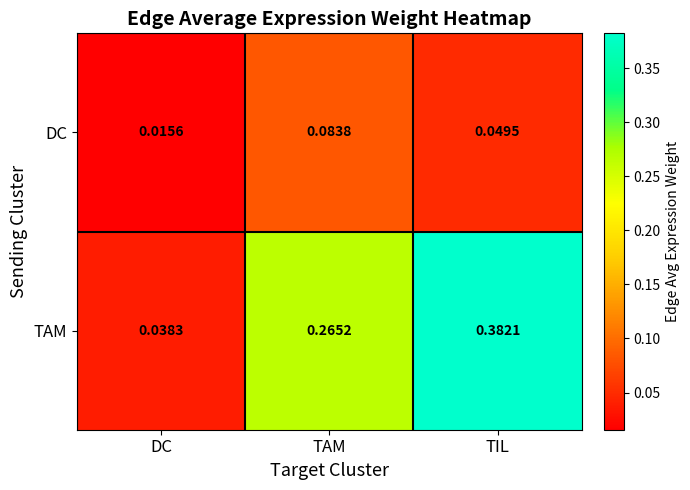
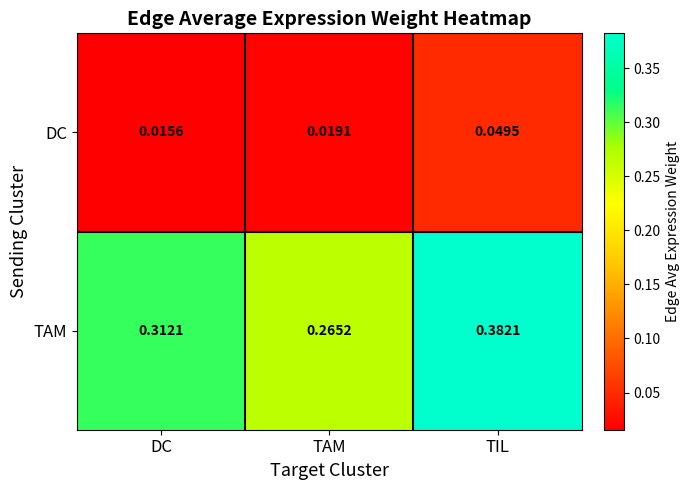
  {
    "DC": {
      "DC": 0.0156,
-     "TAM": 0.0838,
+     "TAM": 0.0191,
      "TIL": 0.0495
    },
    "TAM": {
-     "DC": 0.0383,
+     "DC": 0.3121,
      "TAM": 0.2652,
      "TIL": 0.3821
    }
  }
